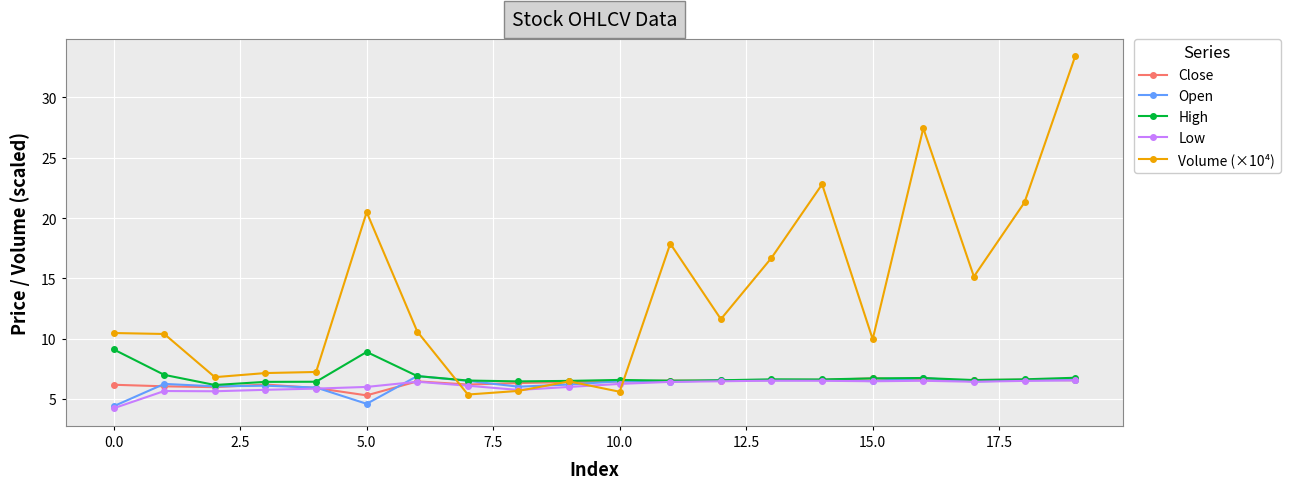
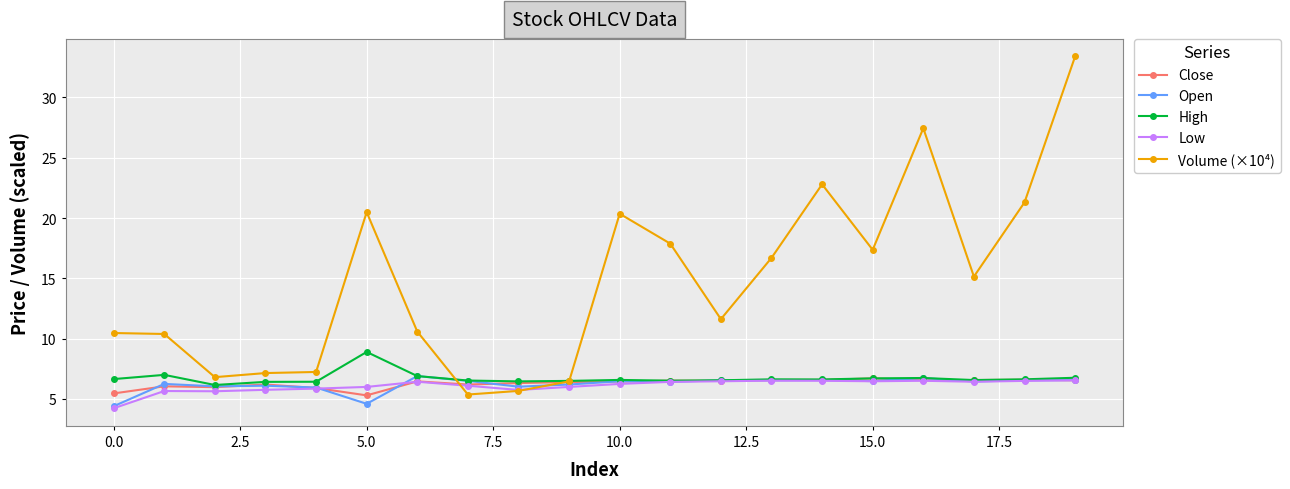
  {
    "Close": {
-     "0.0": 6.2,
+     "0.0": 5.5,
      "5.0": 5.3
    },
    "Open": {
      "5.0": 4.6
    },
    "High": {
-     "0.0": 9.1,
+     "0.0": 6.7,
      "5.0": 8.9
    },
    "Low": {
      "5.0": 6.0
    },
    "Volume (×10⁴)": {
      "0.0": 10.5,
      "5.0": 20.5,
-     "10.0": 5.6,
-     "15.0": 10.0
+     "10.0": 20.4,
+     "15.0": 17.4
    }
  }
